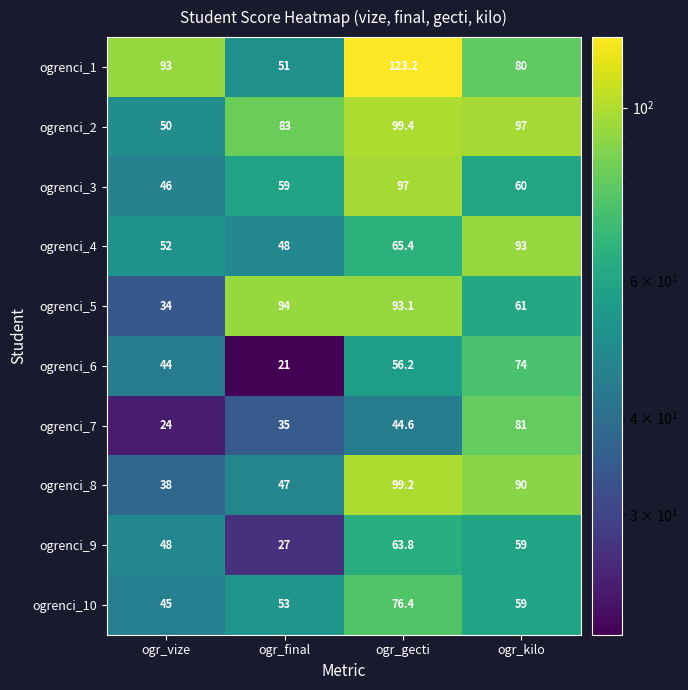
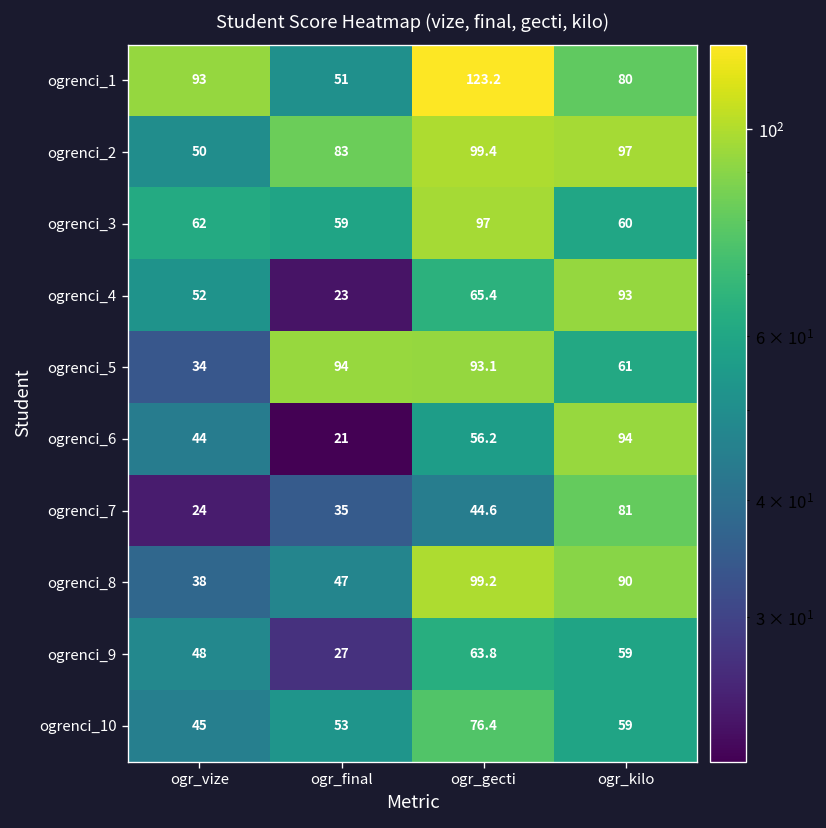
  {
    "ogrenci_1": {
      "ogr_vize": 93,
      "ogr_final": 51,
      "ogr_gecti": 123.2,
      "ogr_kilo": 80
    },
    "ogrenci_2": {
      "ogr_vize": 50,
      "ogr_final": 83,
      "ogr_gecti": 99.4,
      "ogr_kilo": 97
    },
    "ogrenci_3": {
-     "ogr_vize": 46,
+     "ogr_vize": 62,
      "ogr_final": 59,
      "ogr_gecti": 97,
      "ogr_kilo": 60
    },
    "ogrenci_4": {
      "ogr_vize": 52,
-     "ogr_final": 48,
+     "ogr_final": 23,
      "ogr_gecti": 65.4,
      "ogr_kilo": 93
    },
    "ogrenci_5": {
      "ogr_vize": 34,
      "ogr_final": 94,
      "ogr_gecti": 93.1,
      "ogr_kilo": 61
    },
    "ogrenci_6": {
      "ogr_vize": 44,
      "ogr_final": 21,
      "ogr_gecti": 56.2,
-     "ogr_kilo": 74
+     "ogr_kilo": 94
    },
    "ogrenci_7": {
      "ogr_vize": 24,
      "ogr_final": 35,
      "ogr_gecti": 44.6,
      "ogr_kilo": 81
    },
    "ogrenci_8": {
      "ogr_vize": 38,
      "ogr_final": 47,
      "ogr_gecti": 99.2,
      "ogr_kilo": 90
    },
    "ogrenci_9": {
      "ogr_vize": 48,
      "ogr_final": 27,
      "ogr_gecti": 63.8,
      "ogr_kilo": 59
    },
    "ogrenci_10": {
      "ogr_vize": 45,
      "ogr_final": 53,
      "ogr_gecti": 76.4,
      "ogr_kilo": 59
    }
  }
